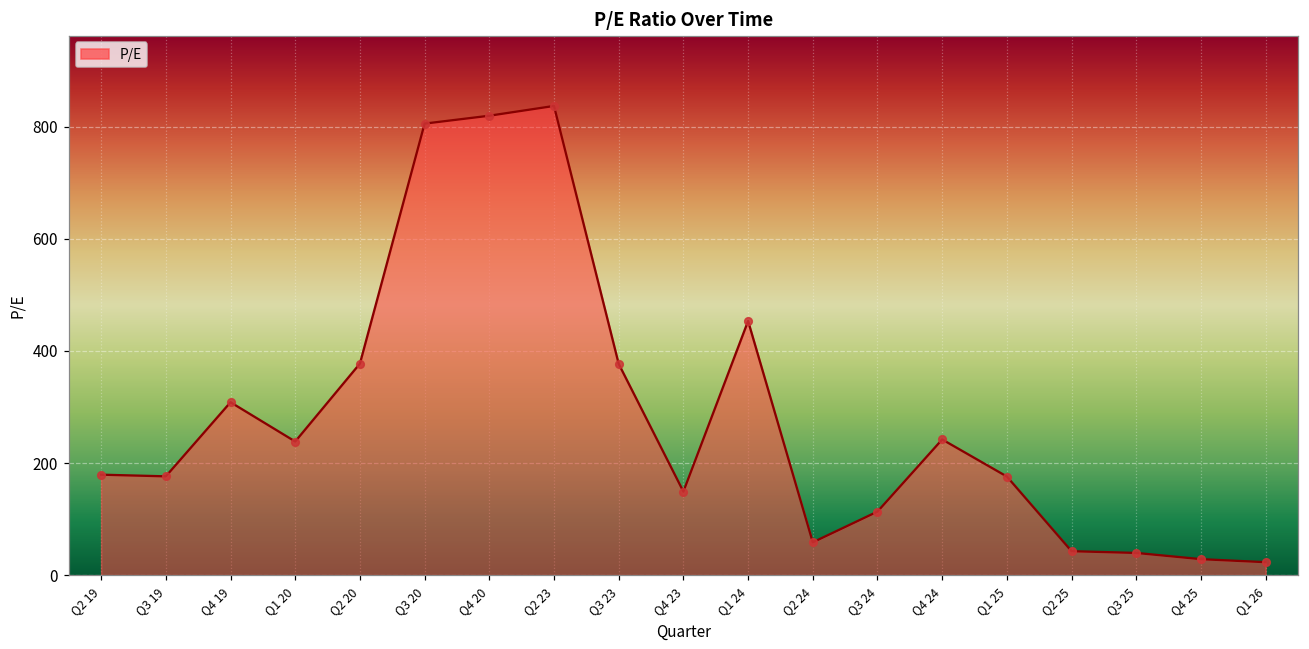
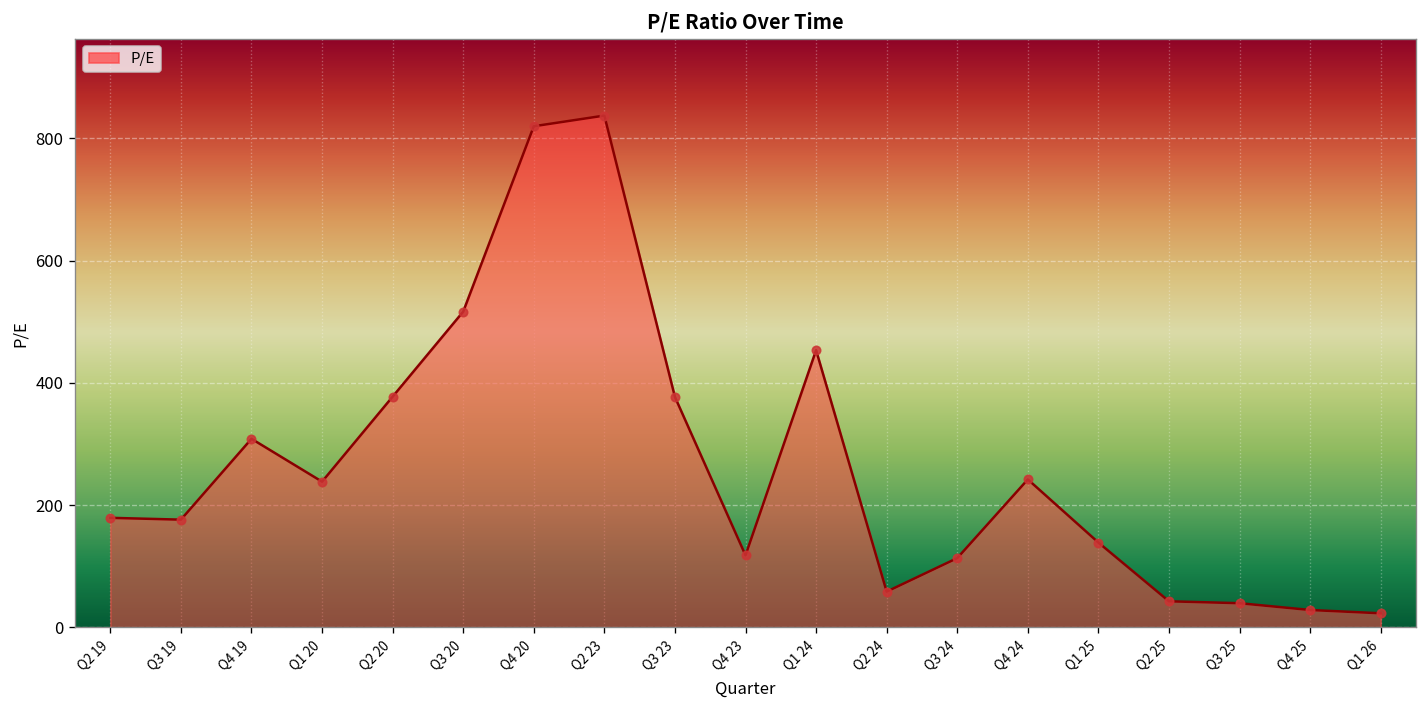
  {
    "Q2 19": 180,
    "Q3 19": 180,
    "Q4 19": 310,
    "Q1 20": 240,
    "Q2 20": 380,
-   "Q3 20": 810,
+   "Q3 20": 520,
    "Q4 20": 820,
    "Q2 23": 840,
    "Q3 23": 380,
-   "Q4 23": 150,
+   "Q4 23": 120,
    "Q1 24": 450,
    "Q2 24": 60,
    "Q3 24": 110,
    "Q4 24": 240,
-   "Q1 25": 180,
+   "Q1 25": 140,
    "Q2 25": 40,
    "Q3 25": 40,
    "Q4 25": 30,
    "Q1 26": 20
  }
